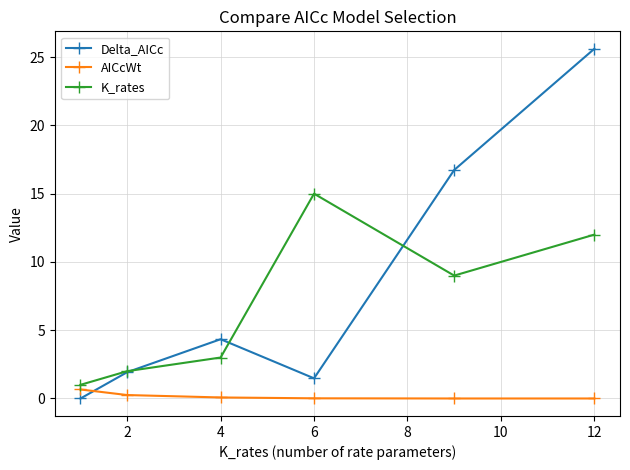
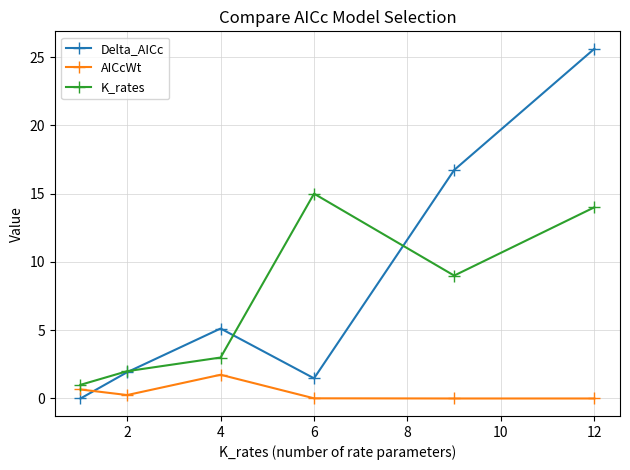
  {
    "Delta_AICc": {
-     "4": 4.3,
+     "4": 5.1,
      "6": 1.5,
      "12": 25.6
    },
    "AICcWt": {
      "2": 0.3,
-     "4": 0.1,
+     "4": 1.7,
      "6": 0.0,
      "12": 0.0
    },
    "K_rates": {
      "4": 3,
      "6": 15,
-     "12": 12
+     "12": 14
    }
  }
